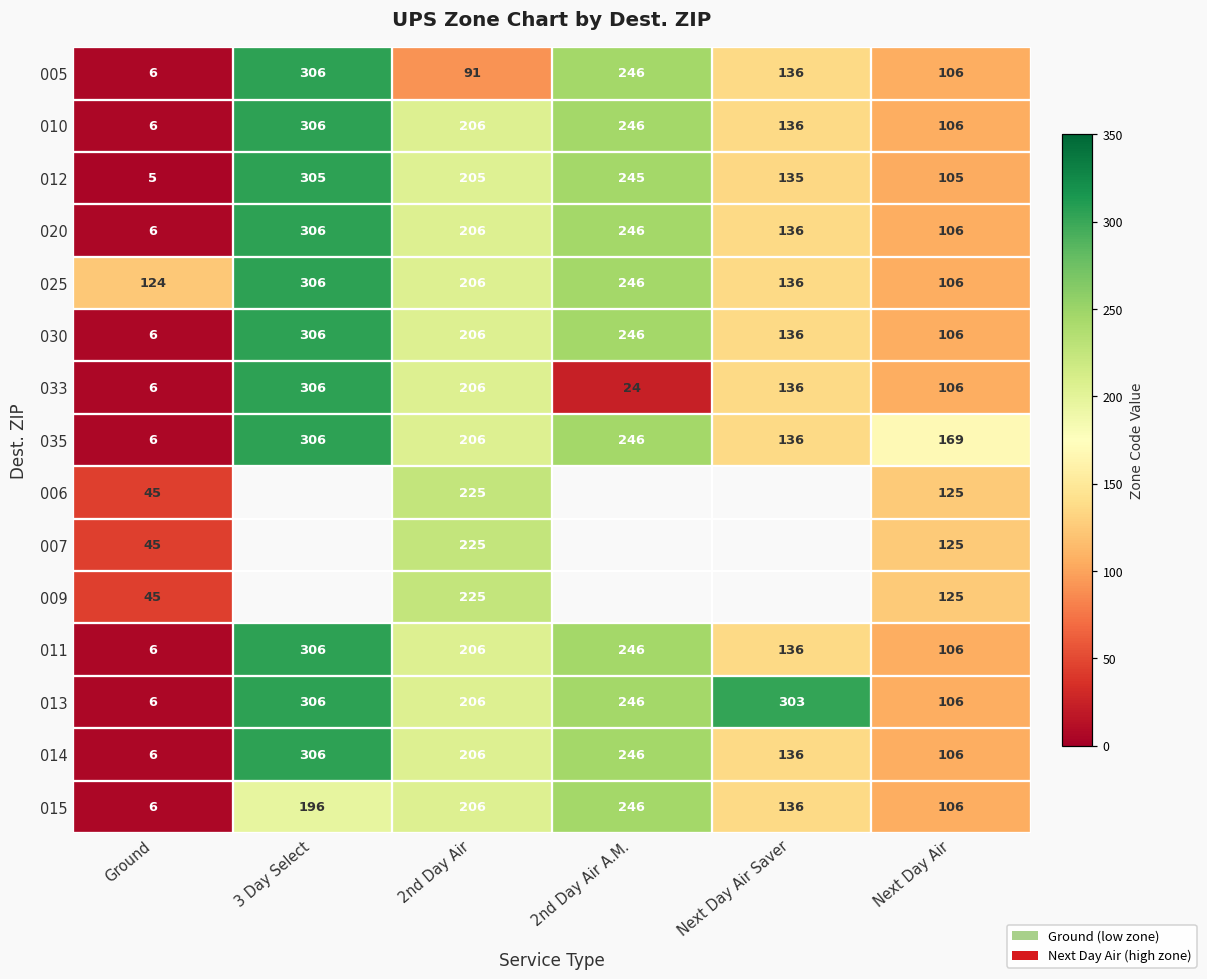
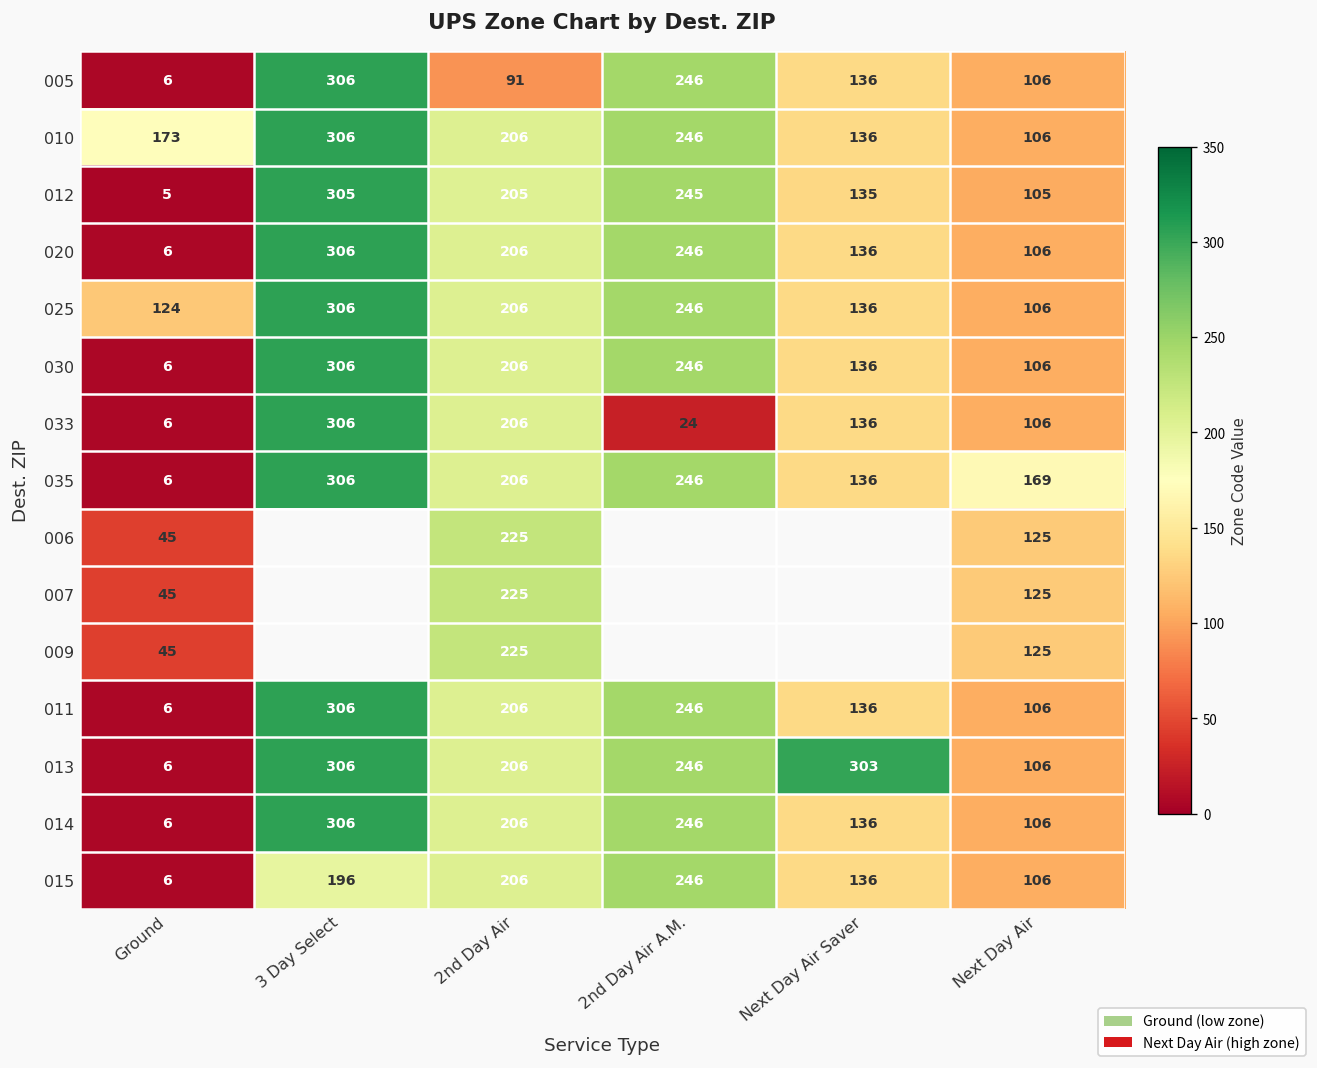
  {
    "005": {
      "Ground": 6,
      "3 Day Select": 306,
      "2nd Day Air": 91,
      "2nd Day Air A.M.": 246,
      "Next Day Air Saver": 136,
      "Next Day Air": 106
    },
    "010": {
-     "Ground": 6,
+     "Ground": 173,
      "3 Day Select": 306,
      "2nd Day Air": 206,
      "2nd Day Air A.M.": 246,
      "Next Day Air Saver": 136,
      "Next Day Air": 106
    },
    "012": {
      "Ground": 5,
      "3 Day Select": 305,
      "2nd Day Air": 205,
      "2nd Day Air A.M.": 245,
      "Next Day Air Saver": 135,
      "Next Day Air": 105
    },
    "020": {
      "Ground": 6,
      "3 Day Select": 306,
      "2nd Day Air": 206,
      "2nd Day Air A.M.": 246,
      "Next Day Air Saver": 136,
      "Next Day Air": 106
    },
    "025": {
      "Ground": 124,
      "3 Day Select": 306,
      "2nd Day Air": 206,
      "2nd Day Air A.M.": 246,
      "Next Day Air Saver": 136,
      "Next Day Air": 106
    },
    "030": {
      "Ground": 6,
      "3 Day Select": 306,
      "2nd Day Air": 206,
      "2nd Day Air A.M.": 246,
      "Next Day Air Saver": 136,
      "Next Day Air": 106
    },
    "033": {
      "Ground": 6,
      "3 Day Select": 306,
      "2nd Day Air": 206,
      "2nd Day Air A.M.": 24,
      "Next Day Air Saver": 136,
      "Next Day Air": 106
    },
    "035": {
      "Ground": 6,
      "3 Day Select": 306,
      "2nd Day Air": 206,
      "2nd Day Air A.M.": 246,
      "Next Day Air Saver": 136,
      "Next Day Air": 169
    },
    "006": {
      "Ground": 45,
      "2nd Day Air": 225,
      "Next Day Air": 125
    },
    "007": {
      "Ground": 45,
      "2nd Day Air": 225,
      "Next Day Air": 125
    },
    "009": {
      "Ground": 45,
      "2nd Day Air": 225,
      "Next Day Air": 125
    },
    "011": {
      "Ground": 6,
      "3 Day Select": 306,
      "2nd Day Air": 206,
      "2nd Day Air A.M.": 246,
      "Next Day Air Saver": 136,
      "Next Day Air": 106
    },
    "013": {
      "Ground": 6,
      "3 Day Select": 306,
      "2nd Day Air": 206,
      "2nd Day Air A.M.": 246,
      "Next Day Air Saver": 303,
      "Next Day Air": 106
    },
    "014": {
      "Ground": 6,
      "3 Day Select": 306,
      "2nd Day Air": 206,
      "2nd Day Air A.M.": 246,
      "Next Day Air Saver": 136,
      "Next Day Air": 106
    },
    "015": {
      "Ground": 6,
      "3 Day Select": 196,
      "2nd Day Air": 206,
      "2nd Day Air A.M.": 246,
      "Next Day Air Saver": 136,
      "Next Day Air": 106
    }
  }
